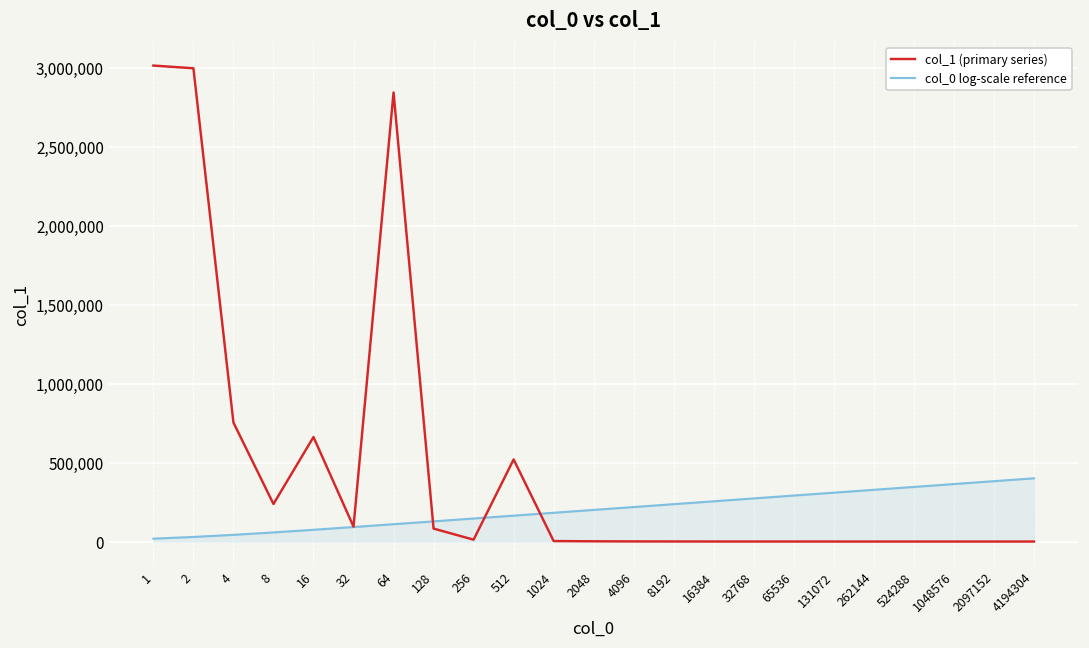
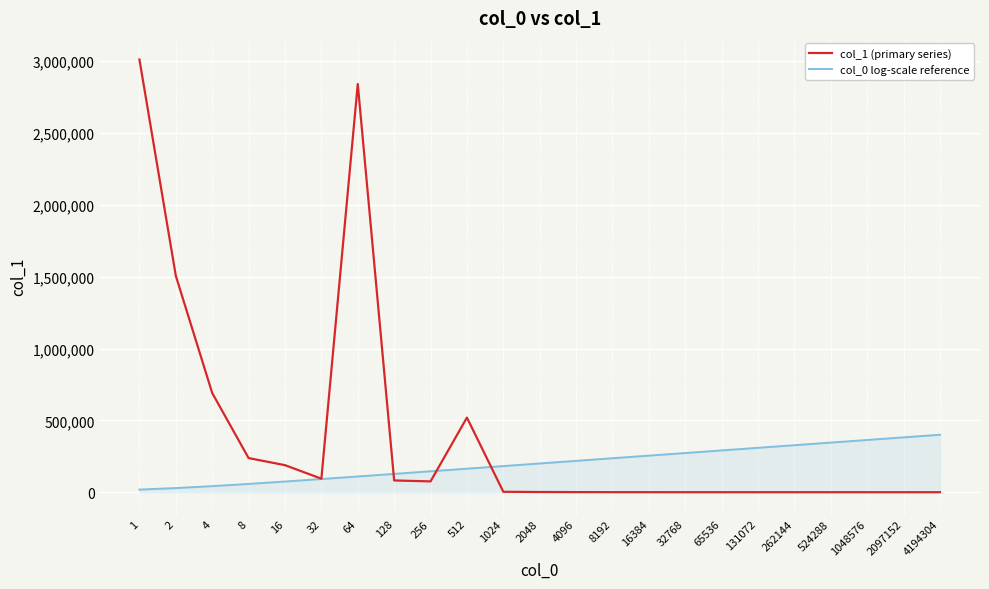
  {
    "col_1 (primary series)": {
      "1": "3,010,000",
-     "2": "3,000,000",
-     "4": "750,000",
+     "2": "1,510,000",
+     "4": "690,000",
      "8": "240,000",
-     "16": "660,000",
+     "16": "190,000",
      "64": "2,840,000",
      "128": "80,000",
-     "256": "10,000",
+     "256": "80,000",
      "512": "520,000",
      "1024": "0",
      "2048": "0",
      "4096": "0",
      "8192": "0",
      "16384": "0",
      "32768": "0",
      "65536": "0",
      "131072": "0",
      "262144": "0",
      "524288": "0",
      "1048576": "0",
      "2097152": "0",
      "4194304": "0"
    },
    "col_0 log-scale reference": {
      "1": "20,000",
      "2": "30,000",
      "4": "40,000",
      "8": "60,000",
      "16": "70,000",
      "64": "110,000",
      "128": "130,000",
      "256": "150,000",
      "512": "160,000",
      "1024": "180,000",
      "2048": "200,000",
      "4096": "220,000",
      "8192": "240,000",
      "16384": "250,000",
      "32768": "270,000",
      "65536": "290,000",
      "131072": "310,000",
      "262144": "330,000",
      "524288": "350,000",
      "1048576": "360,000",
      "2097152": "380,000",
      "4194304": "400,000"
    }
  }
